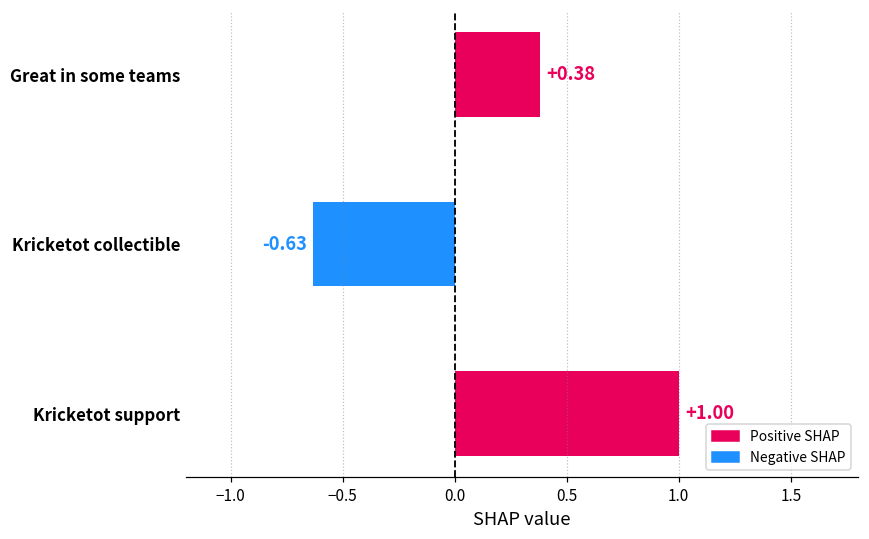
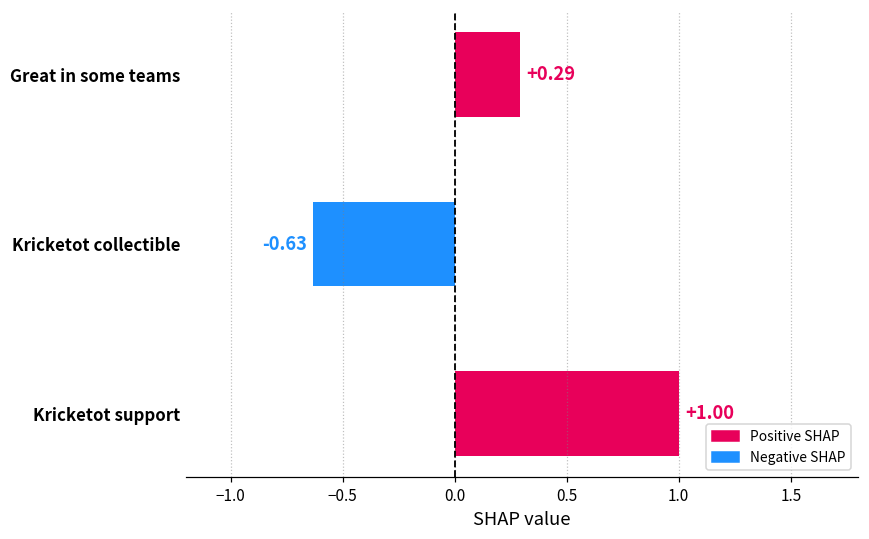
  {
-   "Great in some teams": "+0.38",
+   "Great in some teams": "+0.29",
    "Kricketot collectible": "-0.63",
    "Kricketot support": "+1.00"
  }
